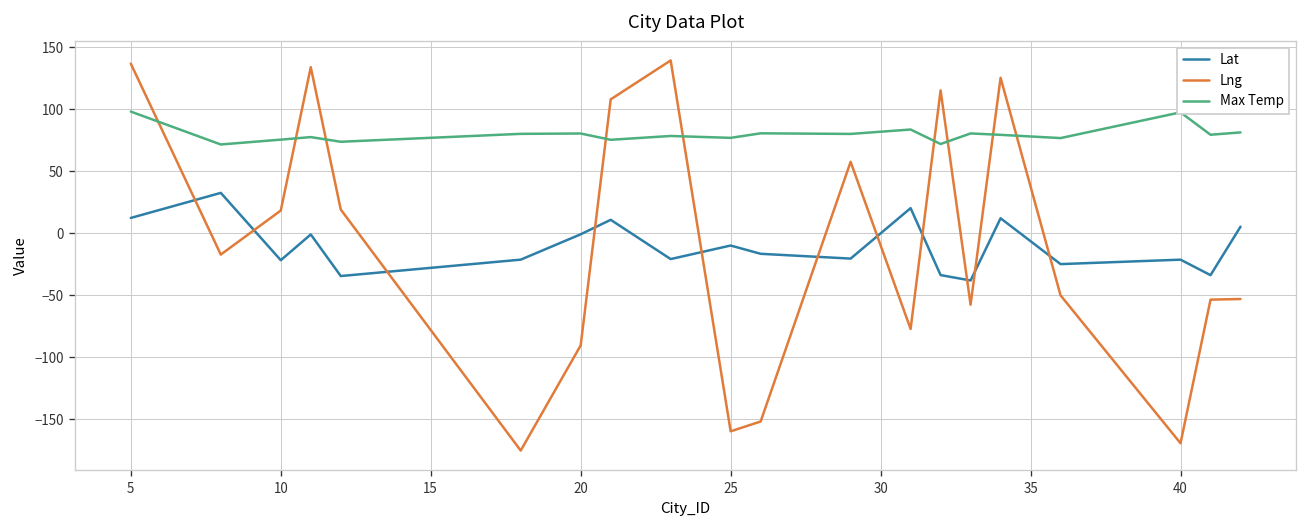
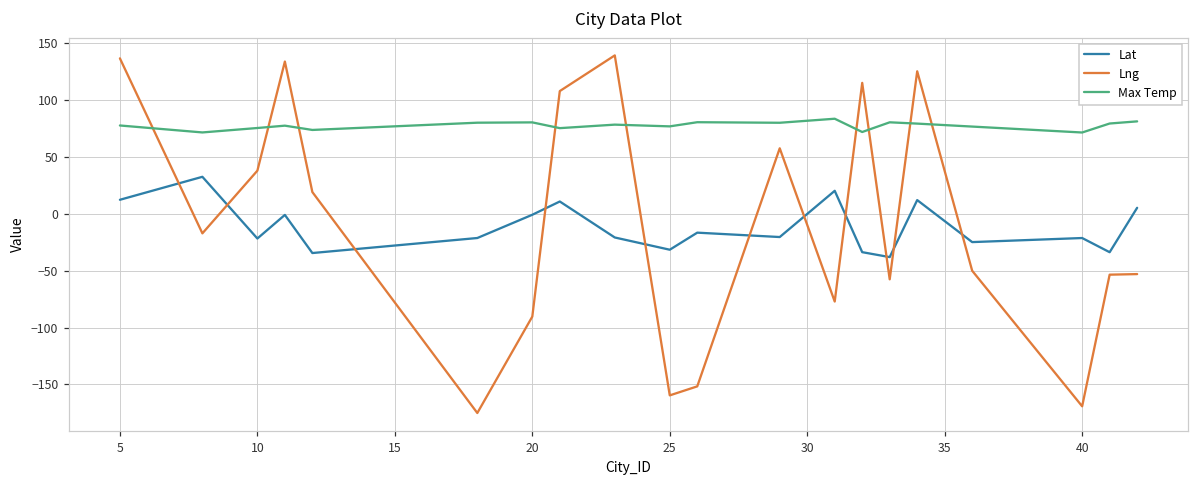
  {
    "Lat": {
      "5": 12,
      "10": -22,
      "20": -1,
-     "25": -10,
+     "25": -32,
      "40": -21
    },
    "Lng": {
      "5": 137,
-     "10": 18,
+     "10": 38,
      "20": -90,
      "25": -160,
      "40": -169
    },
    "Max Temp": {
-     "5": 98,
+     "5": 78,
      "10": 76,
      "20": 81,
      "25": 77,
-     "40": 98
+     "40": 72
    }
  }
